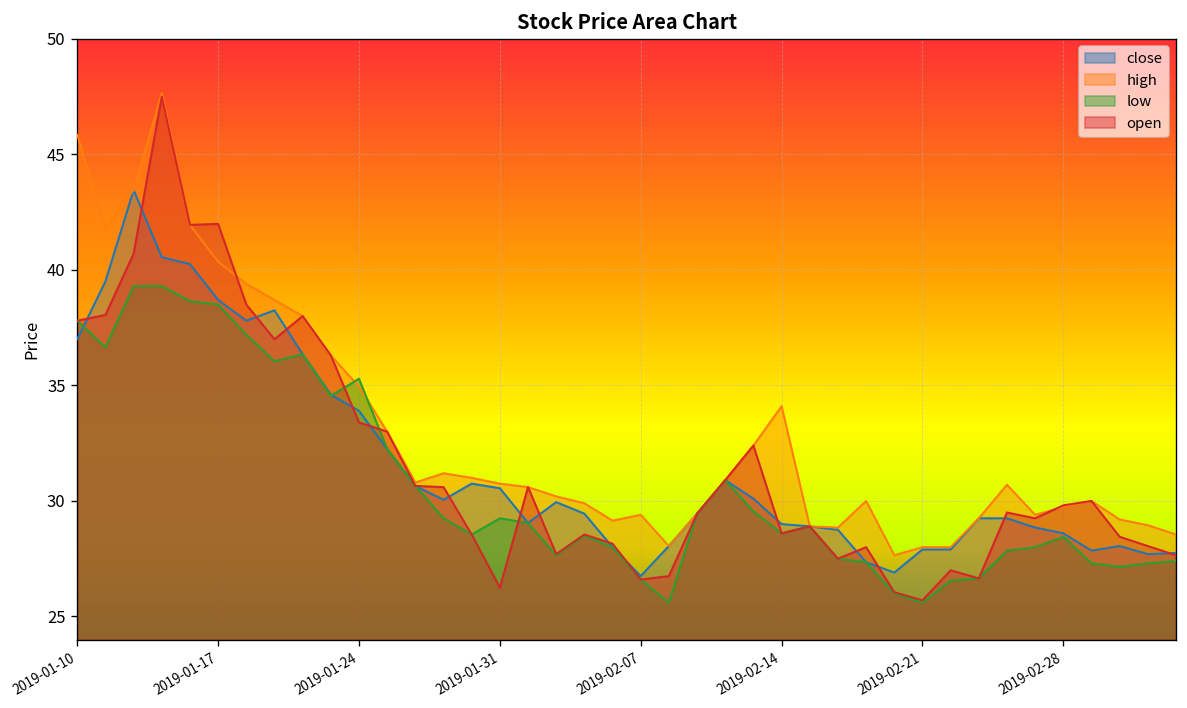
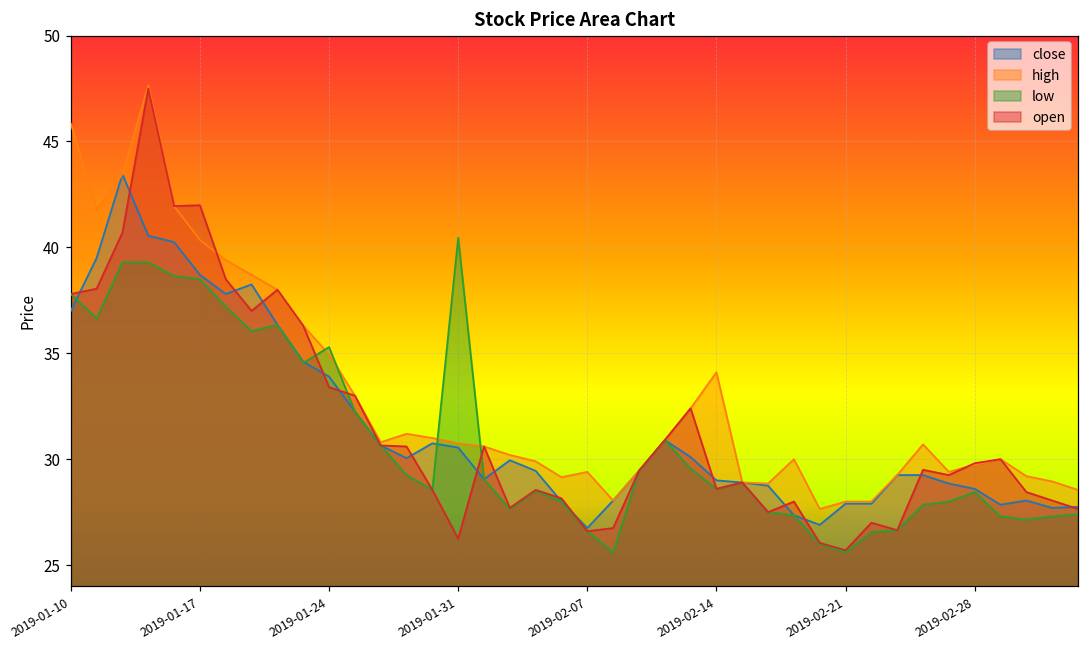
  {
    "close": {
      "2019-01-10": 37.0,
      "2019-01-17": 38.7,
      "2019-01-24": 33.9,
      "2019-01-31": 30.6,
      "2019-02-07": 26.8,
      "2019-02-14": 29.0,
      "2019-02-28": 28.6
    },
    "high": {
      "2019-01-10": 45.9,
      "2019-01-17": 40.4,
      "2019-01-24": 35.0,
      "2019-01-31": 30.8,
      "2019-02-07": 29.4,
      "2019-02-14": 34.1
    },
    "low": {
      "2019-01-17": 38.5,
      "2019-01-24": 35.3,
-     "2019-01-31": 29.3,
+     "2019-01-31": 40.5,
      "2019-02-28": 28.5
    },
    "open": {
      "2019-01-17": 42.0,
      "2019-01-24": 33.4,
      "2019-01-31": 26.3
    }
  }
